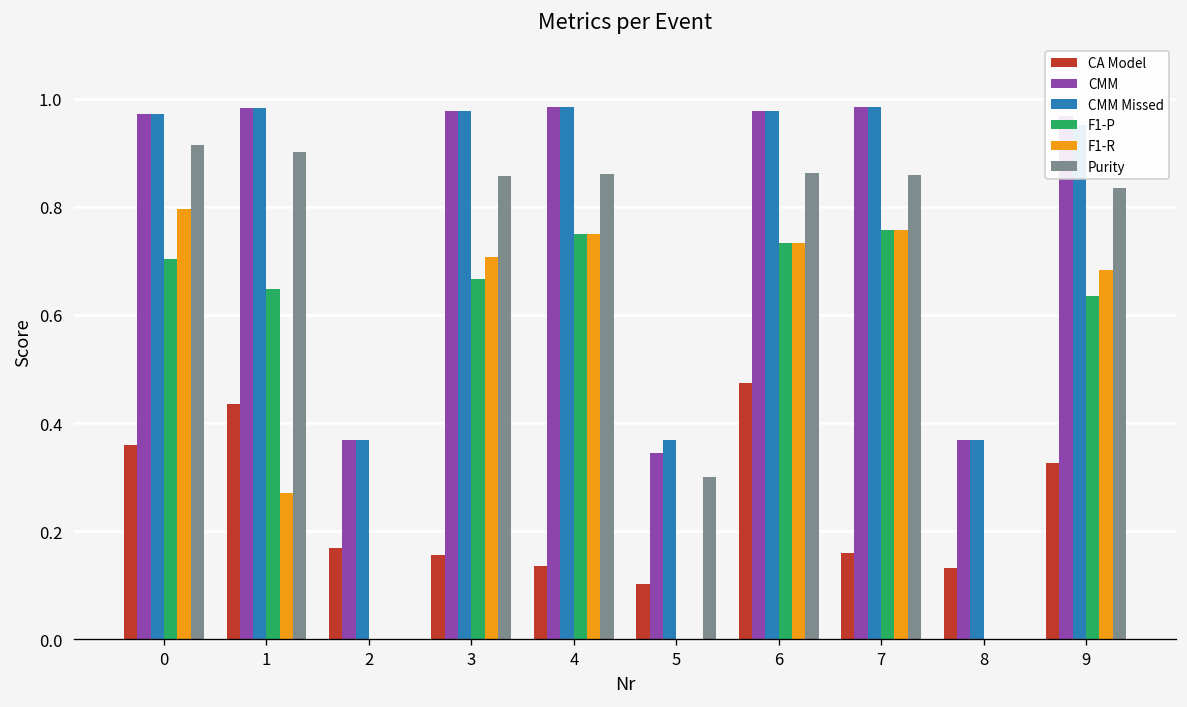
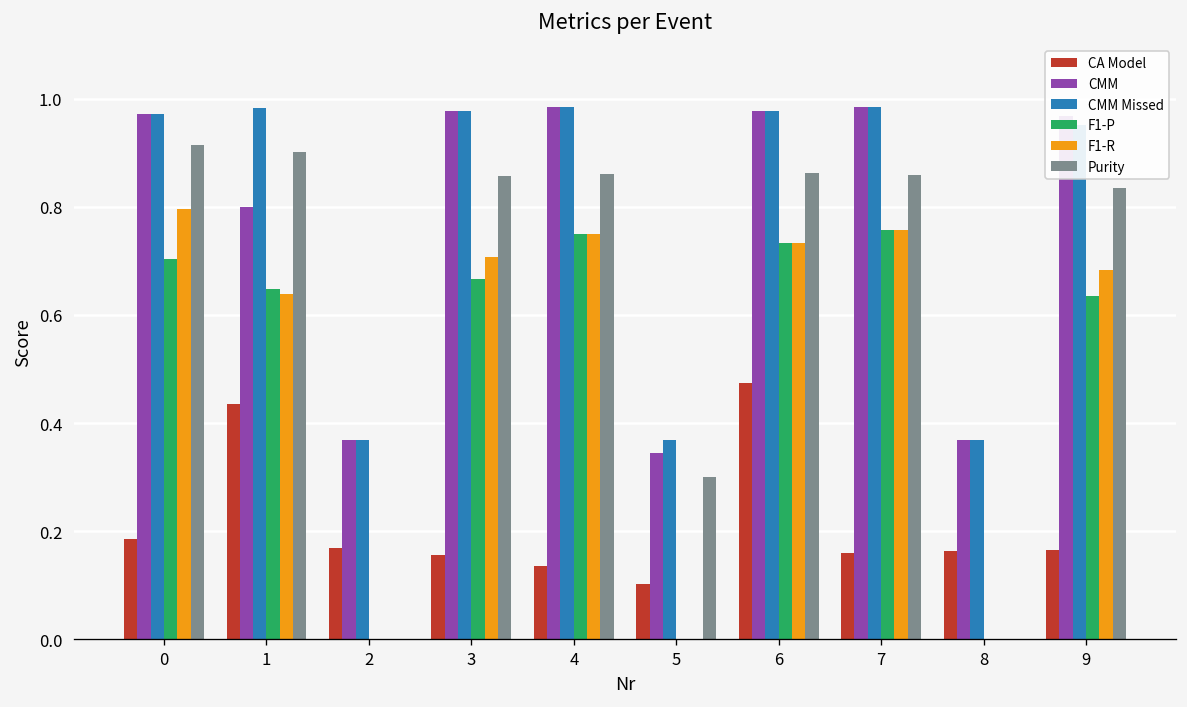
  {
    "CA Model": {
-     "0": 0.36,
+     "0": 0.19,
      "1": 0.44,
      "2": 0.17,
      "3": 0.16,
      "4": 0.14,
      "5": 0.10,
      "6": 0.47,
      "7": 0.16,
-     "8": 0.13,
-     "9": 0.33
+     "8": 0.16,
+     "9": 0.17
    },
    "CMM": {
      "0": 0.97,
-     "1": 0.98,
+     "1": 0.80,
      "2": 0.37,
      "3": 0.98,
      "4": 0.98,
      "5": 0.34,
      "6": 0.98,
      "7": 0.98,
      "8": 0.37
    },
    "CMM Missed": {
      "0": 0.97,
      "1": 0.98,
      "2": 0.37,
      "3": 0.98,
      "4": 0.98,
      "5": 0.37,
      "6": 0.98,
      "7": 0.98,
      "8": 0.37
    },
    "F1-P": {
      "0": 0.70,
      "1": 0.65,
      "2": 0.00,
      "3": 0.67,
      "4": 0.75,
      "5": 0.00,
      "6": 0.73,
      "7": 0.76,
      "8": 0.00,
      "9": 0.63
    },
    "F1-R": {
      "0": 0.80,
-     "1": 0.27,
+     "1": 0.64,
      "2": 0.00,
      "3": 0.71,
      "4": 0.75,
      "5": 0.00,
      "6": 0.73,
      "7": 0.76,
      "8": 0.00,
      "9": 0.68
    },
    "Purity": {
      "0": 0.91,
      "1": 0.90,
      "2": 0.00,
      "3": 0.86,
      "4": 0.86,
      "5": 0.30,
      "6": 0.86,
      "7": 0.86,
      "8": 0.00,
      "9": 0.83
    }
  }
